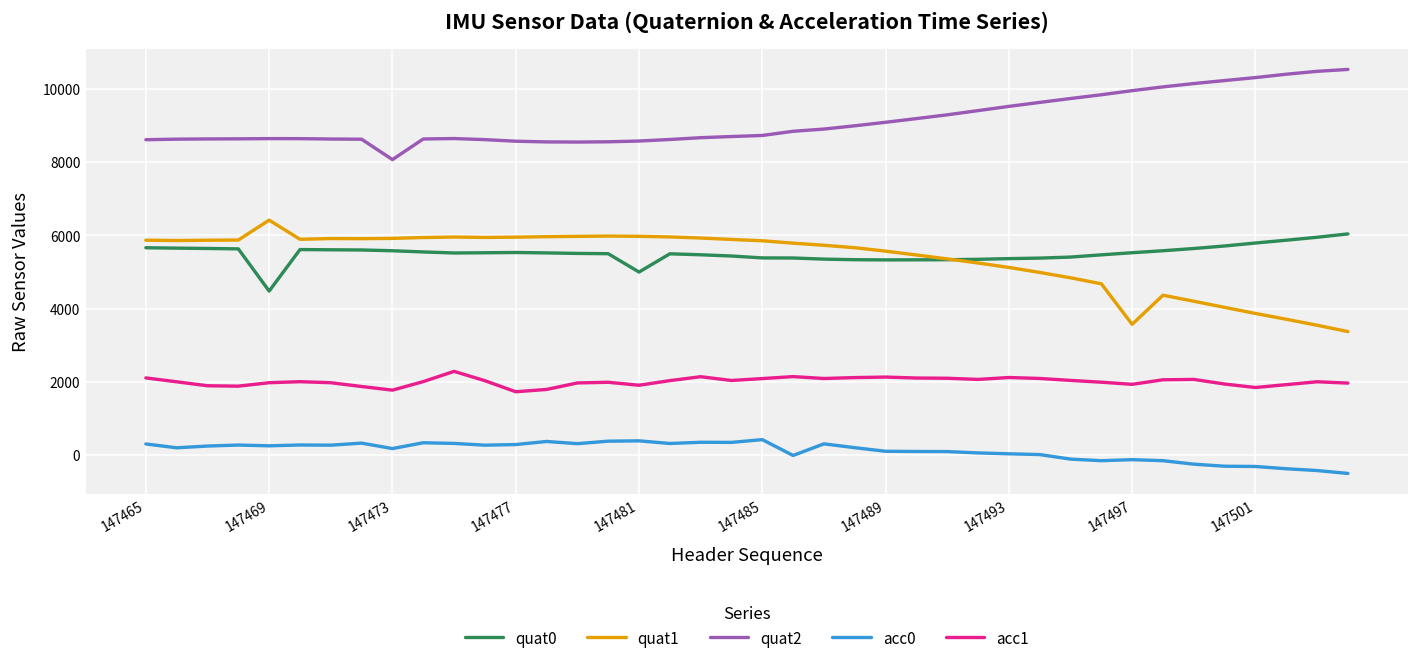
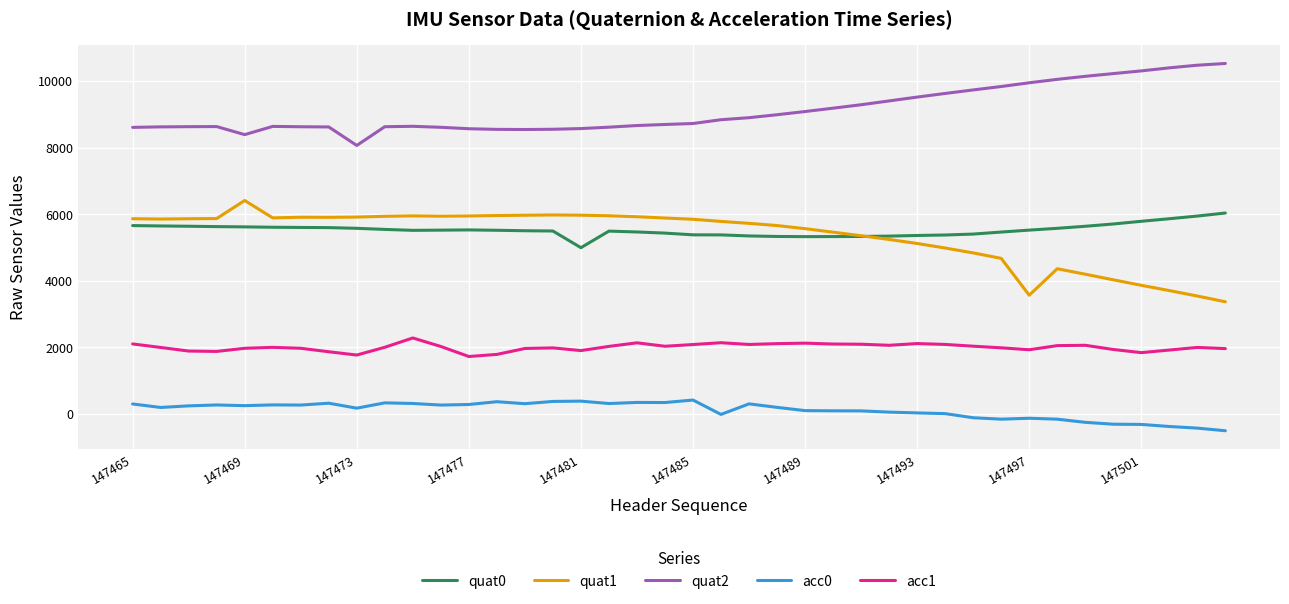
  {
    "quat0": {
      "147465": 5700,
-     "147469": 4500,
+     "147469": 5600,
      "147473": 5600,
      "147477": 5500,
      "147481": 5000,
      "147485": 5400,
      "147489": 5300,
      "147493": 5400,
      "147497": 5500,
      "147501": 5800
    },
    "quat1": {
      "147465": 5900,
      "147469": 6400,
      "147473": 5900,
      "147477": 5900,
      "147481": 6000,
      "147485": 5900,
      "147489": 5600,
      "147493": 5100,
      "147497": 3600,
      "147501": 3900
    },
    "quat2": {
      "147465": 8600,
-     "147469": 8600,
+     "147469": 8400,
      "147473": 8100,
      "147477": 8600,
      "147481": 8600,
      "147485": 8700,
      "147489": 9100,
      "147493": 9500,
      "147497": 10000,
      "147501": 10300
    },
    "acc0": {
      "147465": 300,
      "147469": 200,
      "147473": 200,
      "147477": 300,
      "147481": 400,
      "147485": 400,
      "147489": 100,
      "147493": 0,
      "147497": -100,
      "147501": -300
    },
    "acc1": {
      "147465": 2100,
      "147469": 2000,
      "147473": 1800,
      "147477": 1700,
      "147481": 1900,
      "147485": 2100,
      "147489": 2100,
      "147493": 2100,
      "147497": 1900,
      "147501": 1800
    }
  }
